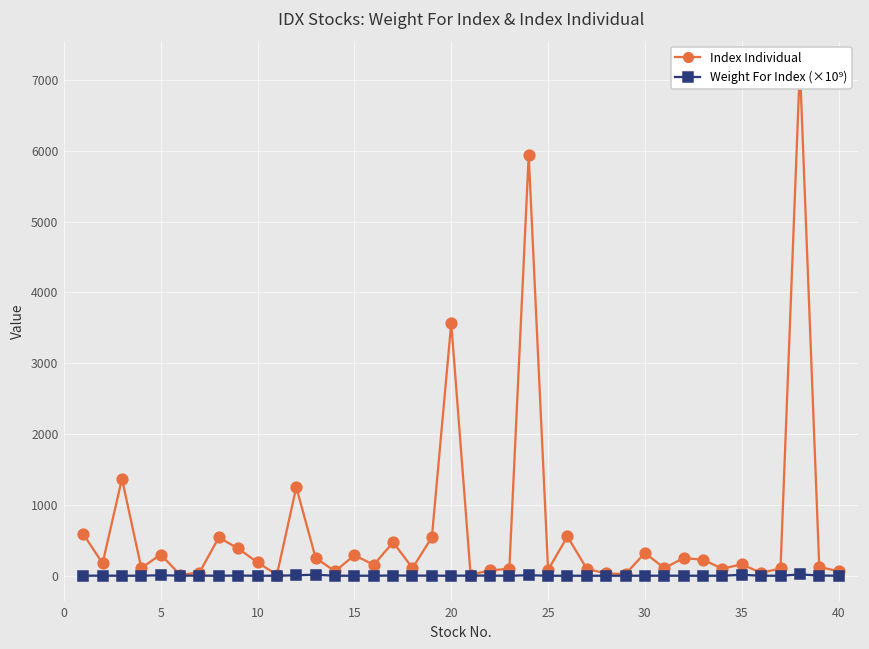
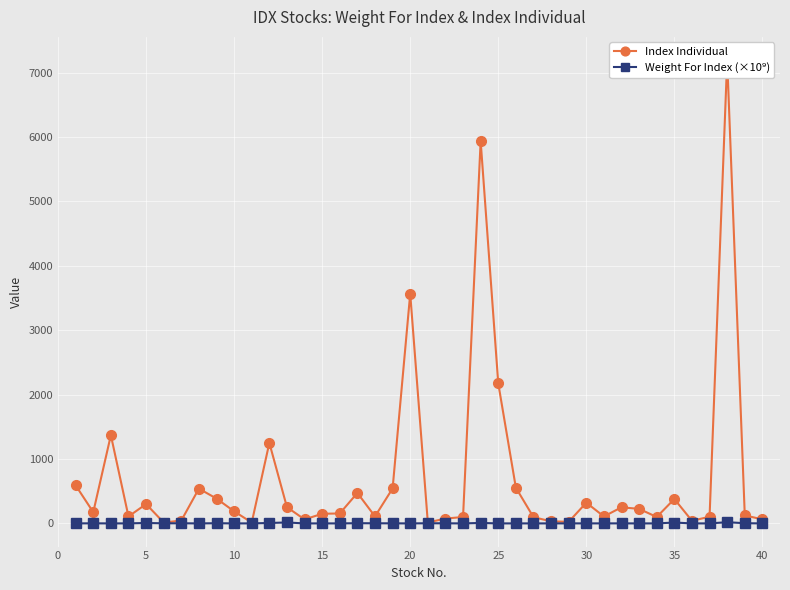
  {
    "Index Individual": {
      "5": 300,
      "10": 200,
-     "15": 300,
+     "15": 200,
      "20": 3600,
-     "25": 100,
+     "25": 2200,
      "30": 300,
-     "35": 200,
+     "35": 400,
      "40": 100
    },
    "Weight For Index (×10⁹)": {
      "5": 0,
      "10": 0,
      "15": 0,
      "20": 0,
      "25": 0,
      "30": 0,
      "35": 0,
      "40": 0
    }
  }
